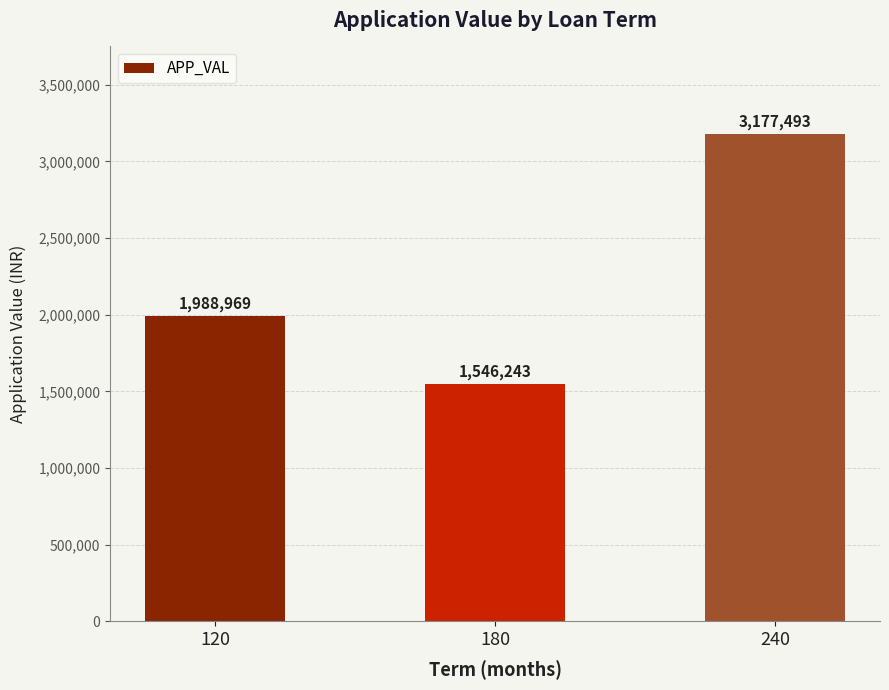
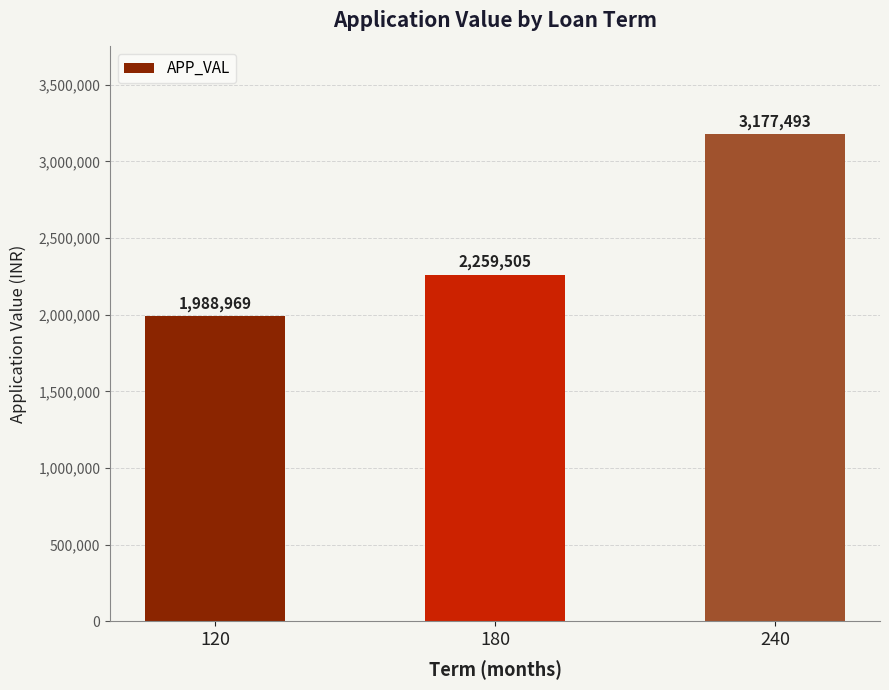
  {
    "120": "1,988,969",
-   "180": "1,546,243",
+   "180": "2,259,505",
    "240": "3,177,493"
  }
